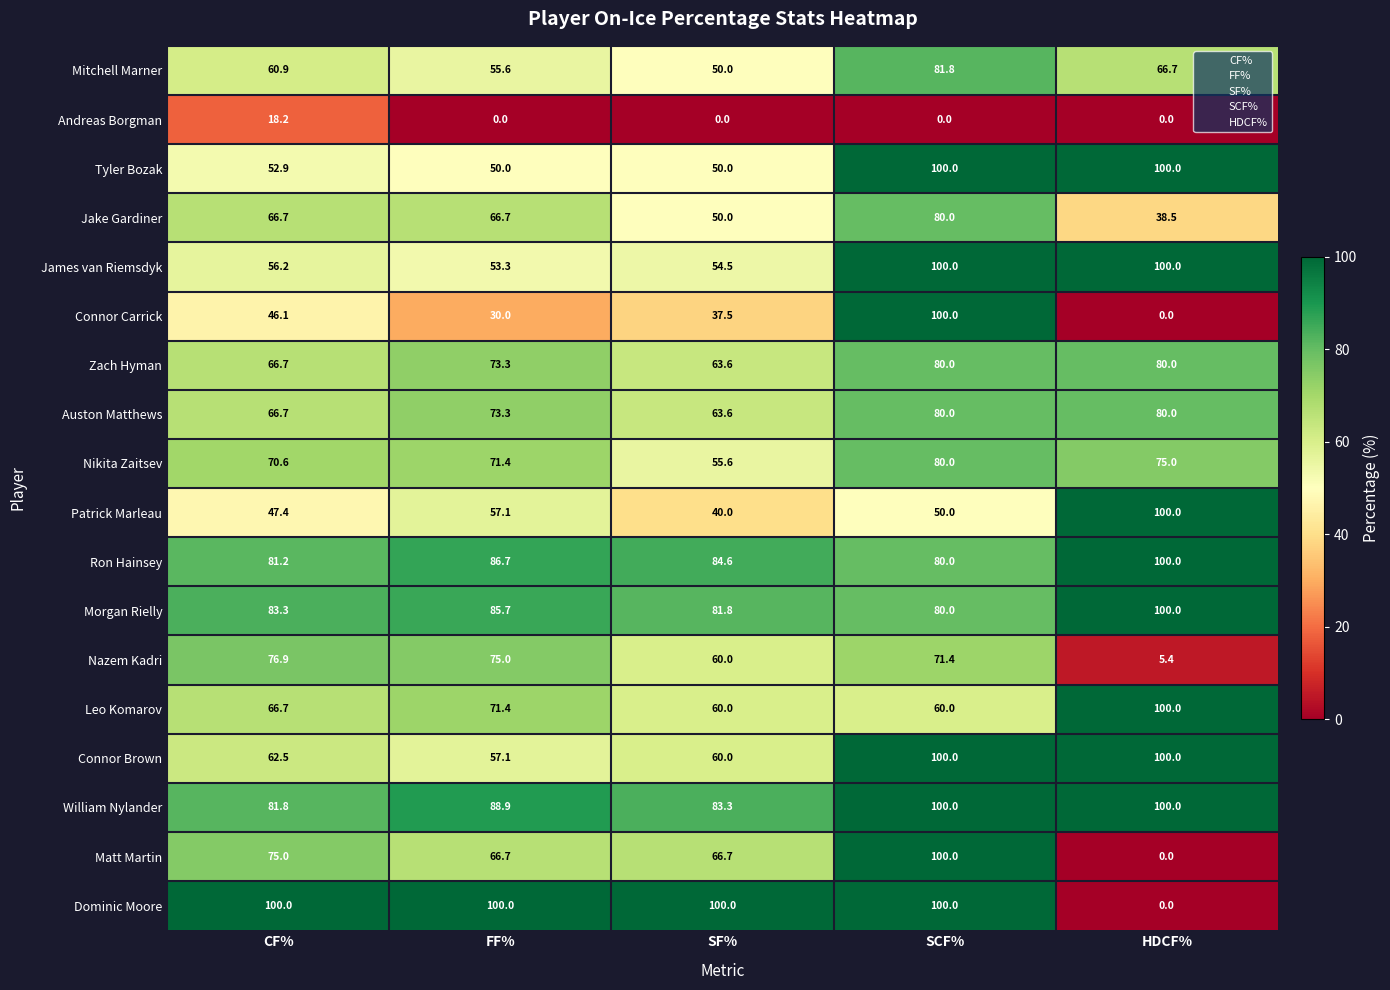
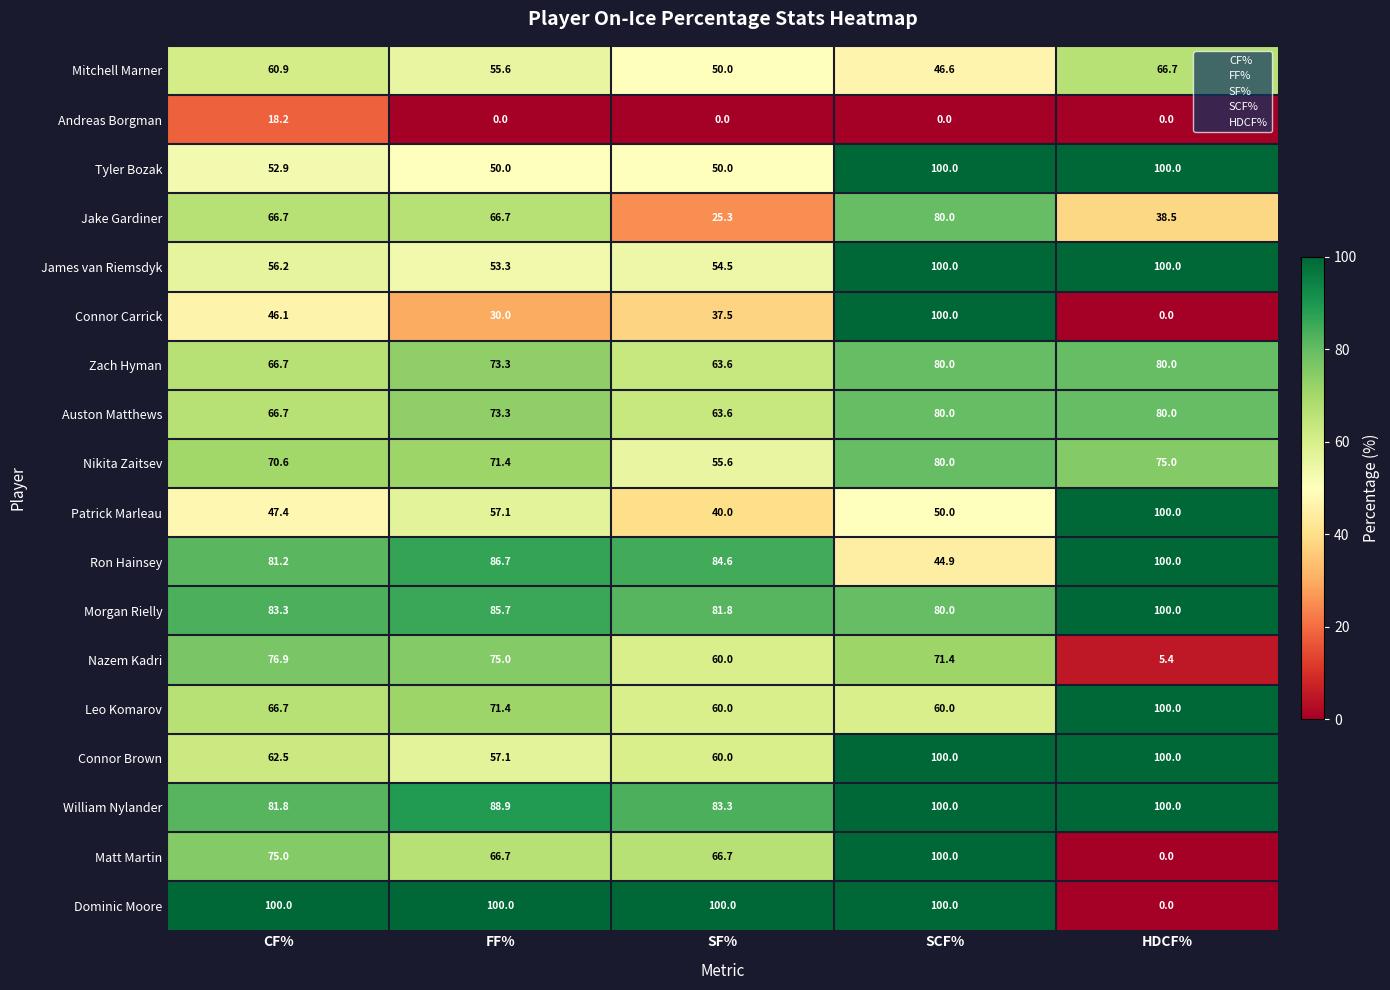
  {
    "Mitchell Marner": {
      "CF%": 60.9,
      "FF%": 55.6,
      "SF%": 50.0,
-     "SCF%": 81.8,
+     "SCF%": 46.6,
      "HDCF%": 66.7
    },
    "Andreas Borgman": {
      "CF%": 18.2,
      "FF%": 0.0,
      "SF%": 0.0,
      "SCF%": 0.0,
      "HDCF%": 0.0
    },
    "Tyler Bozak": {
      "CF%": 52.9,
      "FF%": 50.0,
      "SF%": 50.0,
      "SCF%": 100.0,
      "HDCF%": 100.0
    },
    "Jake Gardiner": {
      "CF%": 66.7,
      "FF%": 66.7,
-     "SF%": 50.0,
+     "SF%": 25.3,
      "SCF%": 80.0,
      "HDCF%": 38.5
    },
    "James van Riemsdyk": {
      "CF%": 56.2,
      "FF%": 53.3,
      "SF%": 54.5,
      "SCF%": 100.0,
      "HDCF%": 100.0
    },
    "Connor Carrick": {
      "CF%": 46.1,
      "FF%": 30.0,
      "SF%": 37.5,
      "SCF%": 100.0,
      "HDCF%": 0.0
    },
    "Zach Hyman": {
      "CF%": 66.7,
      "FF%": 73.3,
      "SF%": 63.6,
      "SCF%": 80.0,
      "HDCF%": 80.0
    },
    "Auston Matthews": {
      "CF%": 66.7,
      "FF%": 73.3,
      "SF%": 63.6,
      "SCF%": 80.0,
      "HDCF%": 80.0
    },
    "Nikita Zaitsev": {
      "CF%": 70.6,
      "FF%": 71.4,
      "SF%": 55.6,
      "SCF%": 80.0,
      "HDCF%": 75.0
    },
    "Patrick Marleau": {
      "CF%": 47.4,
      "FF%": 57.1,
      "SF%": 40.0,
      "SCF%": 50.0,
      "HDCF%": 100.0
    },
    "Ron Hainsey": {
      "CF%": 81.2,
      "FF%": 86.7,
      "SF%": 84.6,
-     "SCF%": 80.0,
+     "SCF%": 44.9,
      "HDCF%": 100.0
    },
    "Morgan Rielly": {
      "CF%": 83.3,
      "FF%": 85.7,
      "SF%": 81.8,
      "SCF%": 80.0,
      "HDCF%": 100.0
    },
    "Nazem Kadri": {
      "CF%": 76.9,
      "FF%": 75.0,
      "SF%": 60.0,
      "SCF%": 71.4,
      "HDCF%": 5.4
    },
    "Leo Komarov": {
      "CF%": 66.7,
      "FF%": 71.4,
      "SF%": 60.0,
      "SCF%": 60.0,
      "HDCF%": 100.0
    },
    "Connor Brown": {
      "CF%": 62.5,
      "FF%": 57.1,
      "SF%": 60.0,
      "SCF%": 100.0,
      "HDCF%": 100.0
    },
    "William Nylander": {
      "CF%": 81.8,
      "FF%": 88.9,
      "SF%": 83.3,
      "SCF%": 100.0,
      "HDCF%": 100.0
    },
    "Matt Martin": {
      "CF%": 75.0,
      "FF%": 66.7,
      "SF%": 66.7,
      "SCF%": 100.0,
      "HDCF%": 0.0
    },
    "Dominic Moore": {
      "CF%": 100.0,
      "FF%": 100.0,
      "SF%": 100.0,
      "SCF%": 100.0,
      "HDCF%": 0.0
    }
  }
